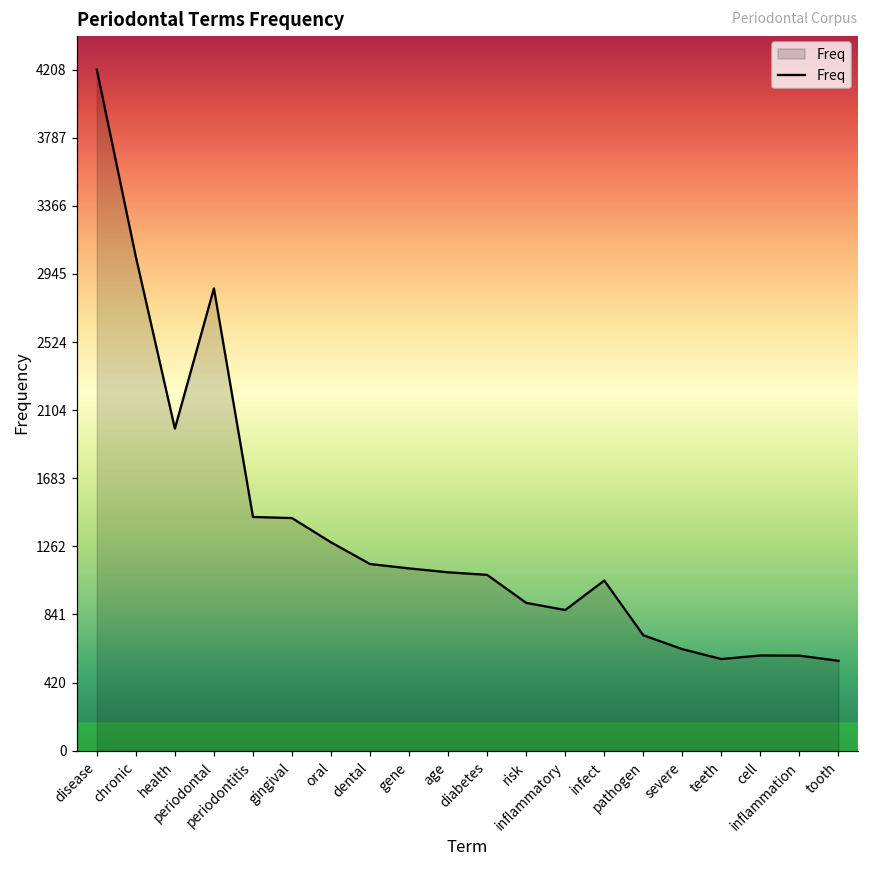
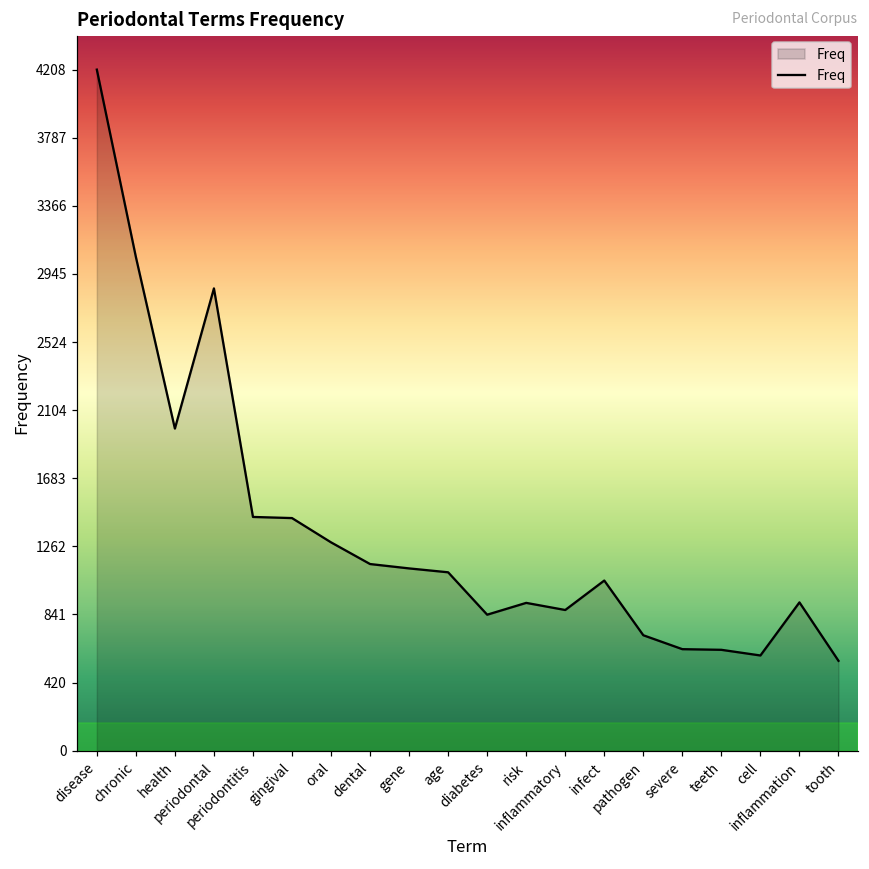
  {
    "disease": 4210,
    "chronic": 3050,
    "health": 1990,
    "periodontal": 2860,
    "periodontitis": 1440,
    "gingival": 1440,
    "oral": 1290,
    "dental": 1150,
    "gene": 1130,
    "age": 1100,
-   "diabetes": 1090,
+   "diabetes": 840,
    "risk": 910,
    "inflammatory": 870,
    "infect": 1050,
    "pathogen": 710,
    "severe": 630,
-   "teeth": 570,
+   "teeth": 620,
    "cell": 590,
-   "inflammation": 590,
+   "inflammation": 920,
    "tooth": 560
  }
